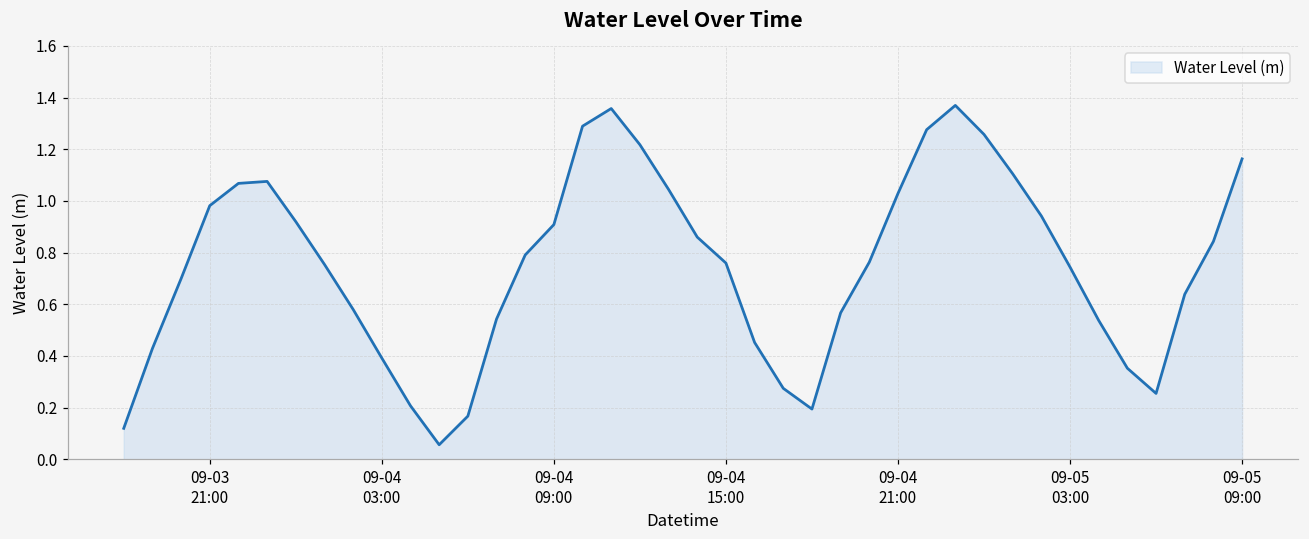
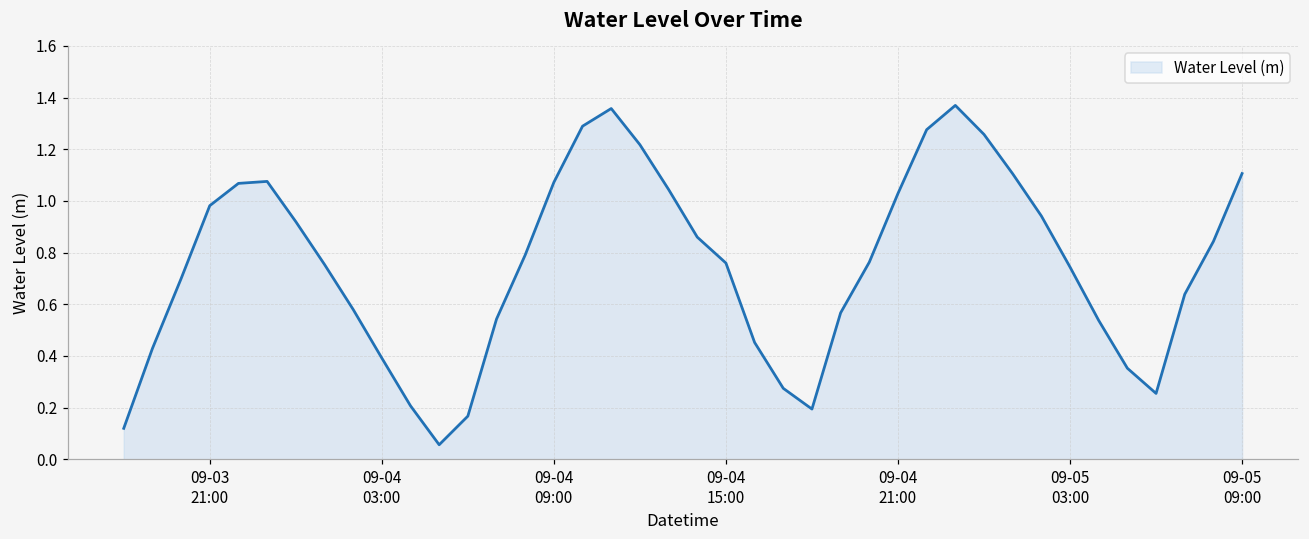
  {
    "09-03 21:00": 0.98,
    "09-04 03:00": 0.39,
-   "09-04 09:00": 0.91,
+   "09-04 09:00": 1.07,
    "09-04 15:00": 0.76,
    "09-04 21:00": 1.03,
    "09-05 03:00": 0.74,
-   "09-05 09:00": 1.16
+   "09-05 09:00": 1.11
  }
